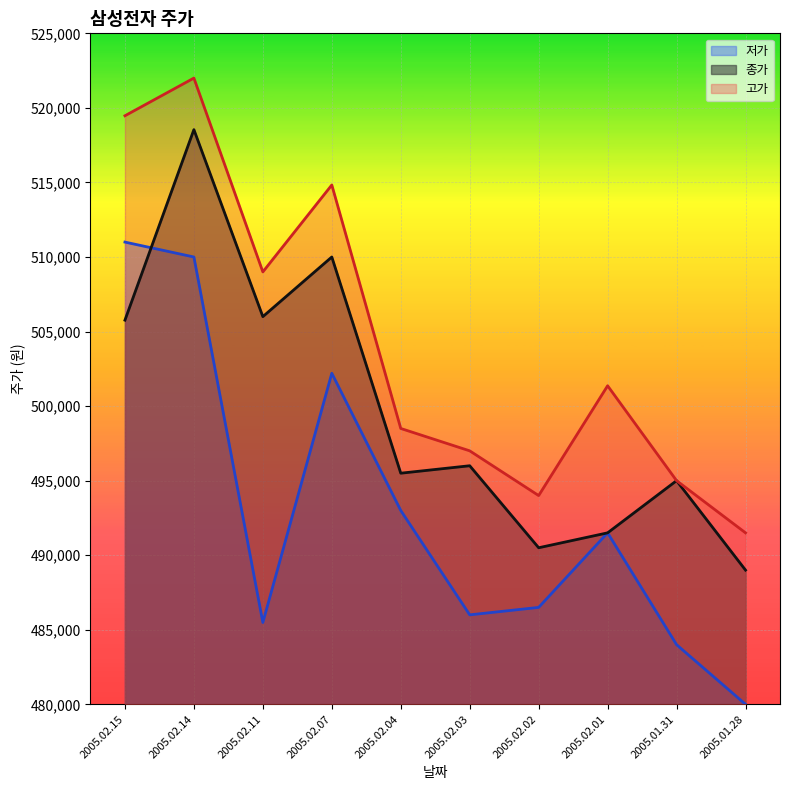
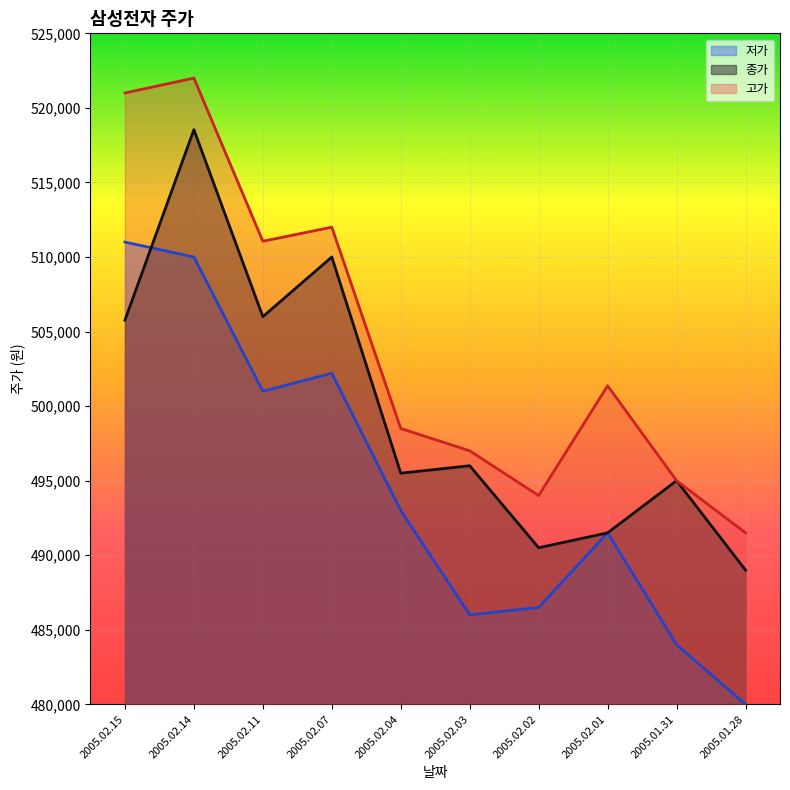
  {
    "저가": {
      "2005.02.15": "511,000",
      "2005.02.14": "510,000",
-     "2005.02.11": "485,500",
+     "2005.02.11": "501,000",
      "2005.02.07": "502,200",
      "2005.02.04": "493,000",
      "2005.02.03": "486,000",
      "2005.02.02": "486,500",
      "2005.01.31": "484,000",
      "2005.01.28": "480,000"
    },
    "종가": {
      "2005.02.15": "505,800",
      "2005.02.14": "518,500",
      "2005.02.11": "506,000",
      "2005.02.07": "510,000",
      "2005.02.04": "495,500",
      "2005.02.03": "496,000",
      "2005.02.02": "490,500",
      "2005.01.28": "489,000"
    },
    "고가": {
-     "2005.02.15": "519,500",
+     "2005.02.15": "521,000",
      "2005.02.14": "522,000",
-     "2005.02.11": "509,000",
-     "2005.02.07": "514,800",
+     "2005.02.11": "511,100",
+     "2005.02.07": "512,000",
      "2005.02.04": "498,500",
      "2005.02.03": "497,000",
      "2005.02.02": "494,000",
      "2005.02.01": "501,400",
      "2005.01.28": "491,500"
    }
  }
